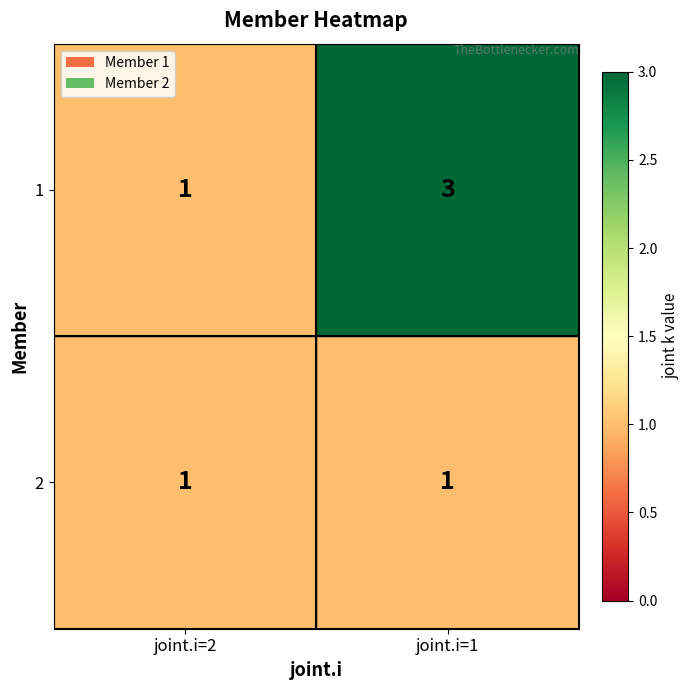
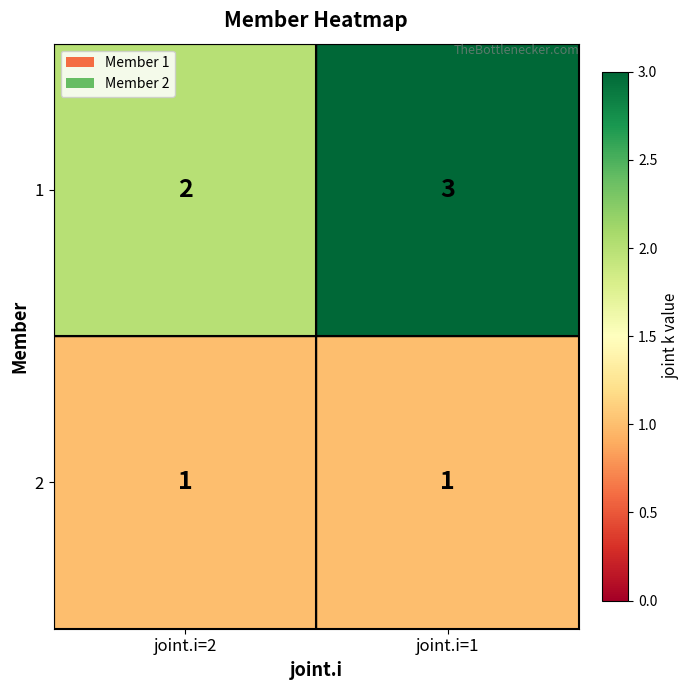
  {
    "1": {
-     "joint.i=2": 1
+     "joint.i=2": 2
    },
    "2": {
      "joint.i=2": 1,
      "joint.i=1": 1
    }
  }
